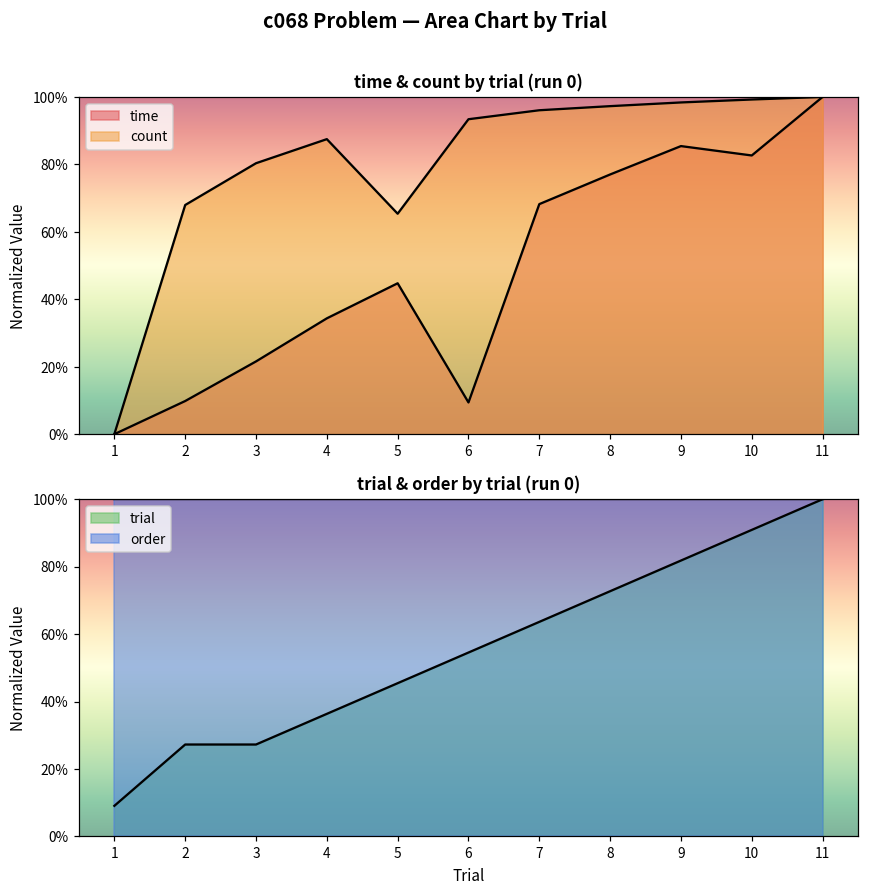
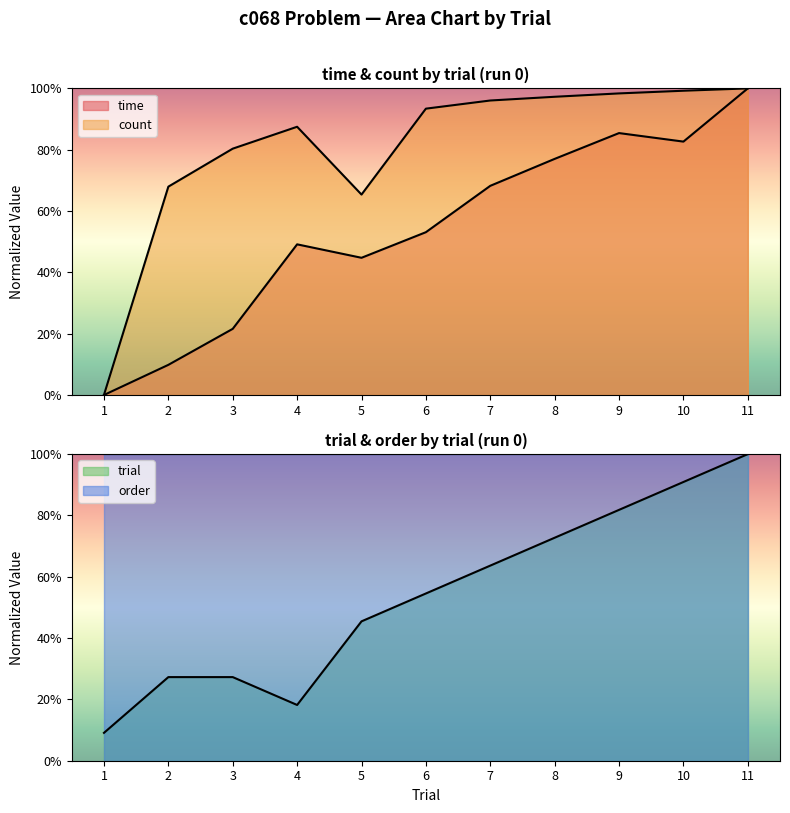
  {
    "time & count by trial (run 0)": {
      "time": {
        "2": "10%",
        "3": "22%",
-       "4": "34%",
+       "4": "49%",
        "5": "45%",
-       "6": "9%",
+       "6": "53%",
        "7": "68%",
        "8": "77%",
        "9": "85%",
        "10": "83%"
      },
      "count": {
        "2": "68%",
        "3": "80%",
        "4": "87%",
        "5": "65%",
        "6": "93%",
        "7": "96%",
        "8": "97%",
        "9": "98%",
        "10": "99%"
      }
    },
    "trial & order by trial (run 0)": {
      "trial": {
        "1": "9%",
        "2": "27%",
        "3": "27%",
-       "4": "36%",
+       "4": "18%",
        "5": "45%",
        "6": "55%",
        "7": "64%",
        "8": "73%",
        "9": "82%",
        "10": "91%"
      },
      "order": {
        "1": "100%",
        "2": "100%",
        "3": "100%",
        "4": "100%",
        "5": "100%",
        "6": "100%",
        "7": "100%",
        "8": "100%",
        "9": "100%",
        "10": "100%"
      }
    }
  }
